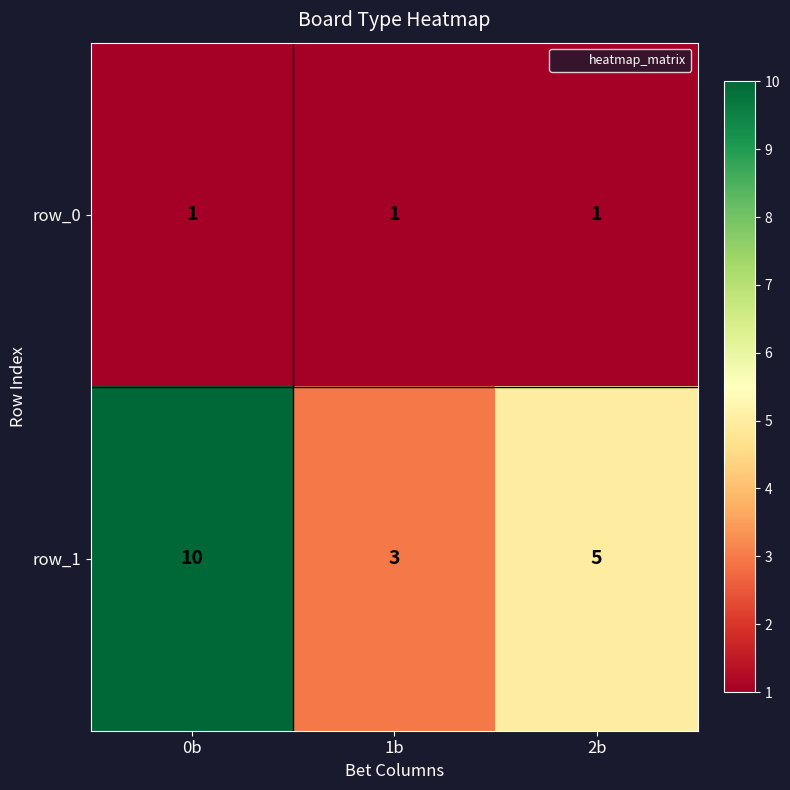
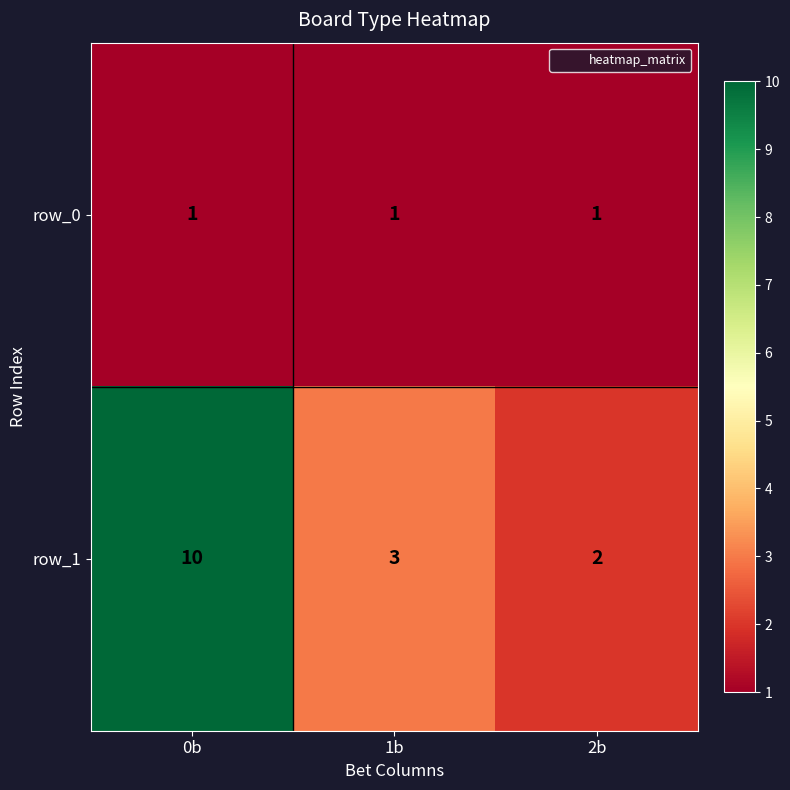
  {
    "row_0": {
      "0b": 1,
      "1b": 1,
      "2b": 1
    },
    "row_1": {
      "0b": 10,
      "1b": 3,
-     "2b": 5
+     "2b": 2
    }
  }
